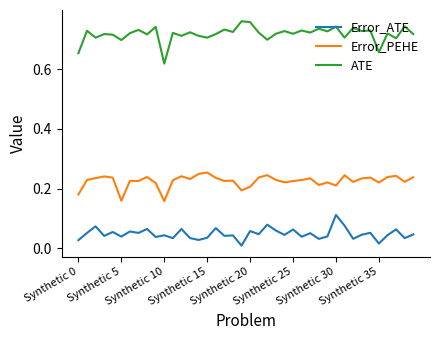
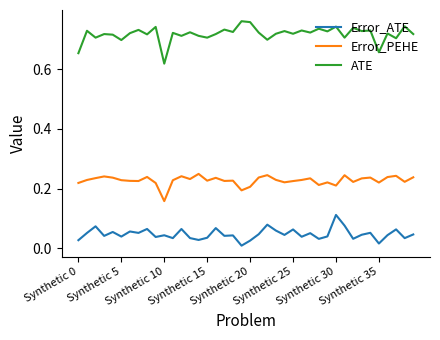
  {
    "Error_ATE": {
      "Synthetic 0": 0.03,
      "Synthetic 5": 0.04,
      "Synthetic 10": 0.04,
      "Synthetic 15": 0.04,
-     "Synthetic 20": 0.06,
+     "Synthetic 20": 0.03,
      "Synthetic 25": 0.06,
      "Synthetic 30": 0.11,
      "Synthetic 35": 0.02
    },
    "Error_PEHE": {
-     "Synthetic 0": 0.18,
-     "Synthetic 5": 0.16,
+     "Synthetic 0": 0.22,
+     "Synthetic 5": 0.23,
      "Synthetic 10": 0.16,
-     "Synthetic 15": 0.25,
+     "Synthetic 15": 0.23,
      "Synthetic 20": 0.21,
      "Synthetic 25": 0.22,
      "Synthetic 30": 0.21,
      "Synthetic 35": 0.22
    },
    "ATE": {
      "Synthetic 0": 0.65,
      "Synthetic 5": 0.70,
      "Synthetic 10": 0.62,
      "Synthetic 15": 0.71,
      "Synthetic 20": 0.76,
      "Synthetic 25": 0.72,
      "Synthetic 30": 0.74,
      "Synthetic 35": 0.66
    }
  }
